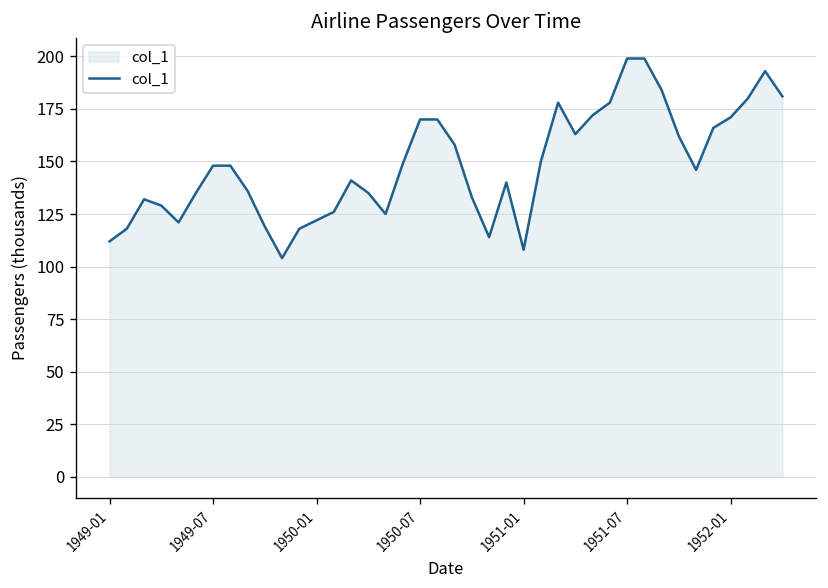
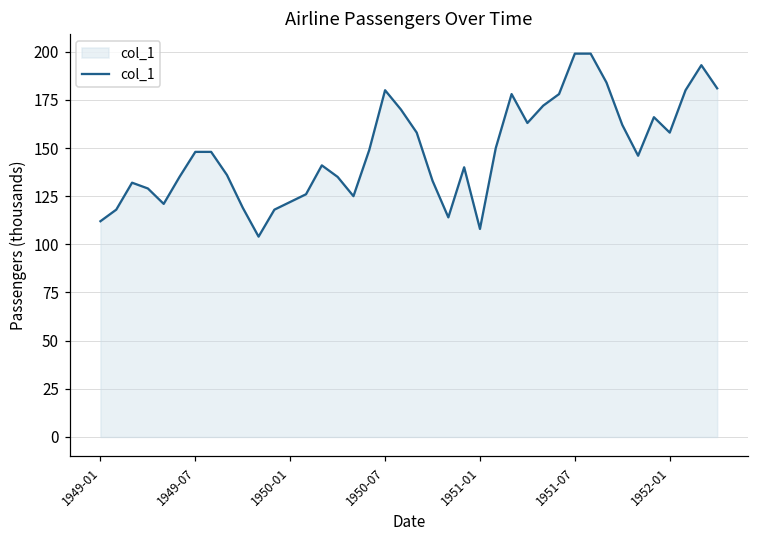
  {
    "1949-01": 112,
    "1949-07": 148,
    "1950-01": 122,
-   "1950-07": 170,
+   "1950-07": 180,
    "1951-01": 108,
    "1951-07": 199,
-   "1952-01": 171
+   "1952-01": 158
  }
